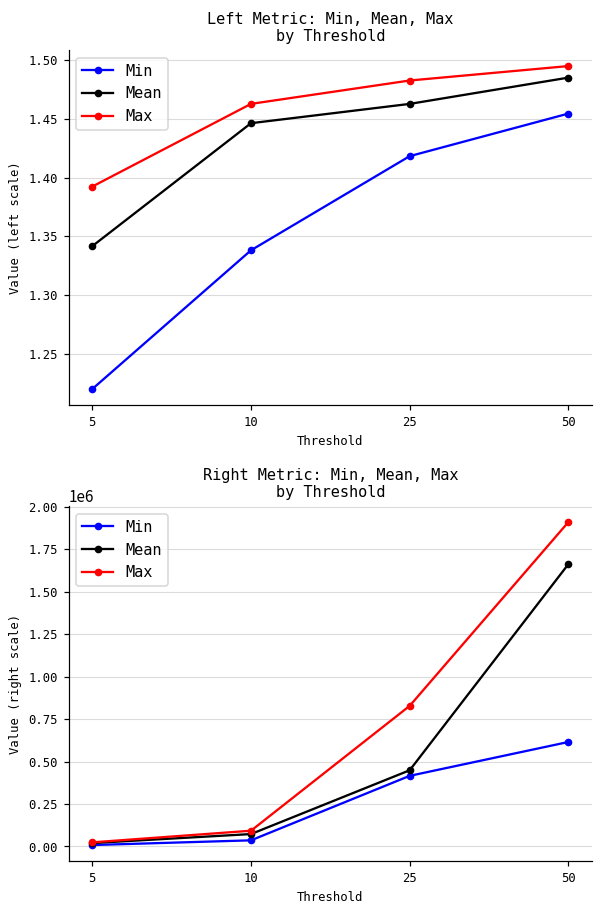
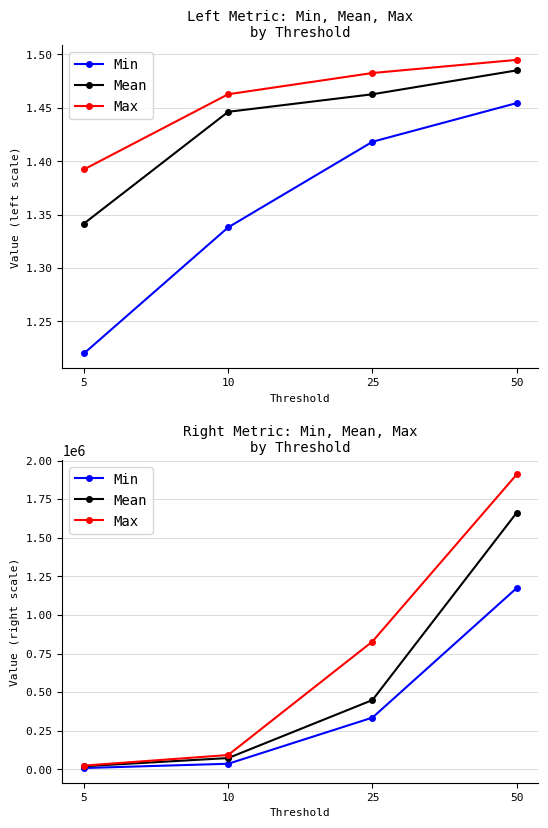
  {
    "Left Metric: Min, Mean, Max by Threshold": {
      "Min": {
        "5": 1.220,
        "10": 1.338,
        "25": 1.418,
        "50": 1.454
      },
      "Mean": {
        "5": 1.342,
        "10": 1.446,
        "25": 1.463,
        "50": 1.485
      },
      "Max": {
        "5": 1.392,
        "10": 1.463,
        "25": 1.483,
        "50": 1.495
      }
    },
    "Right Metric: Min, Mean, Max by Threshold": {
      "Min": {
        "10": 40000,
-       "25": 420000,
-       "50": 620000
+       "25": 340000,
+       "50": 1170000
      },
      "Mean": {
        "10": 70000,
        "25": 450000,
        "50": 1660000
      },
      "Max": {
        "10": 90000,
        "25": 830000,
        "50": 1910000
      }
    }
  }
